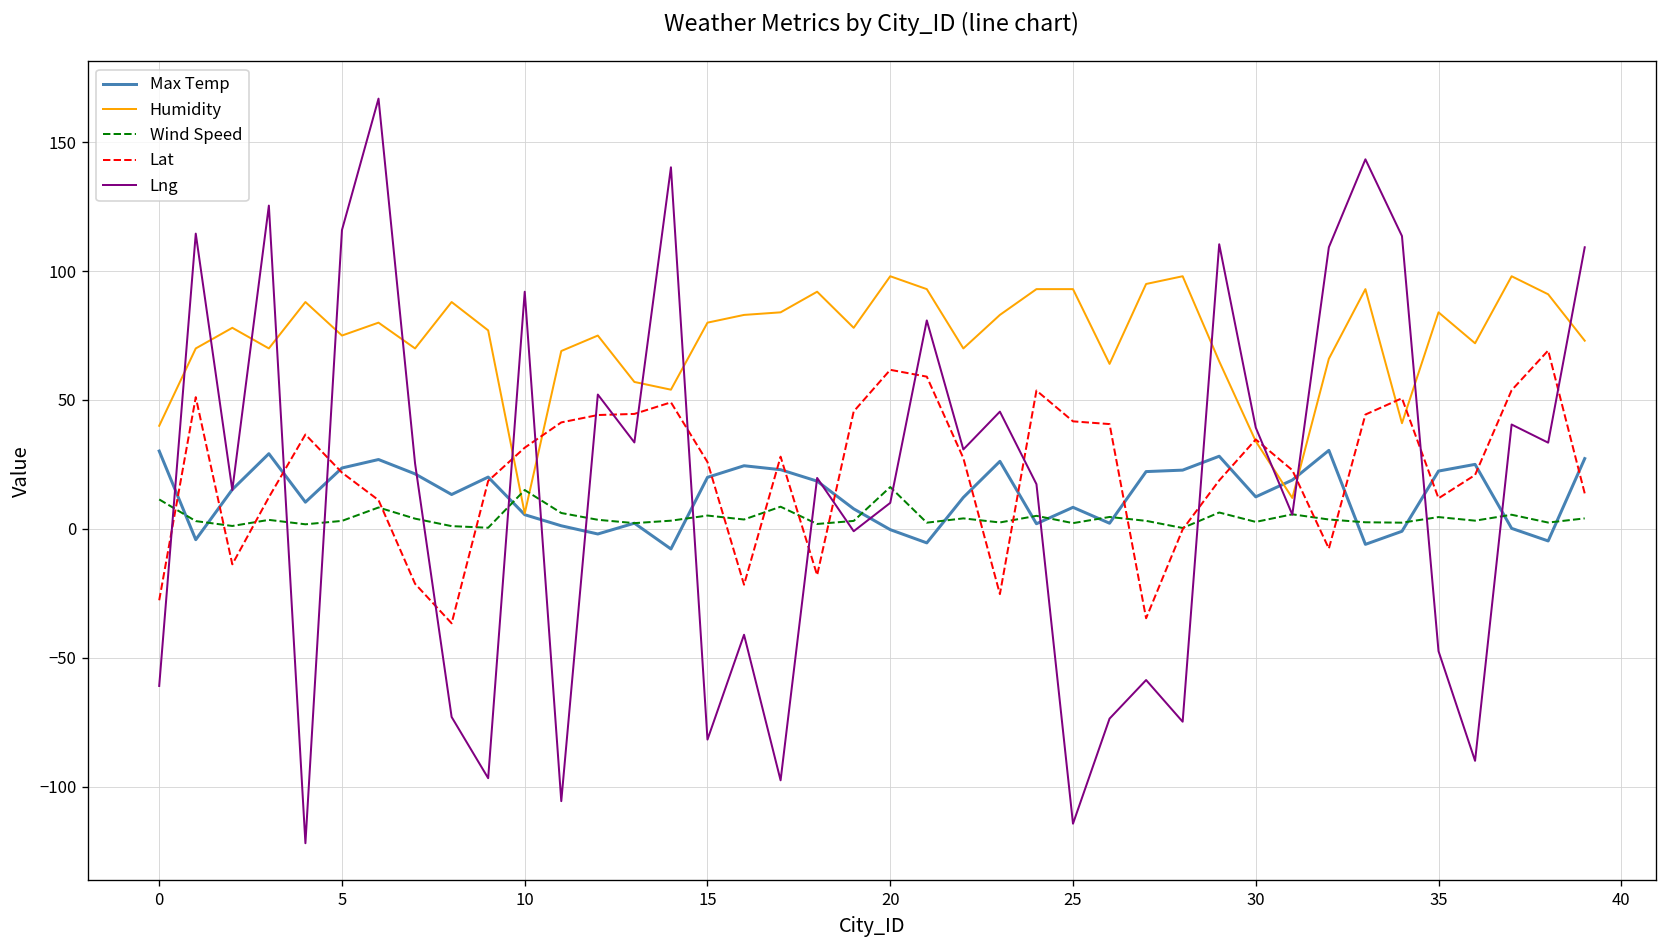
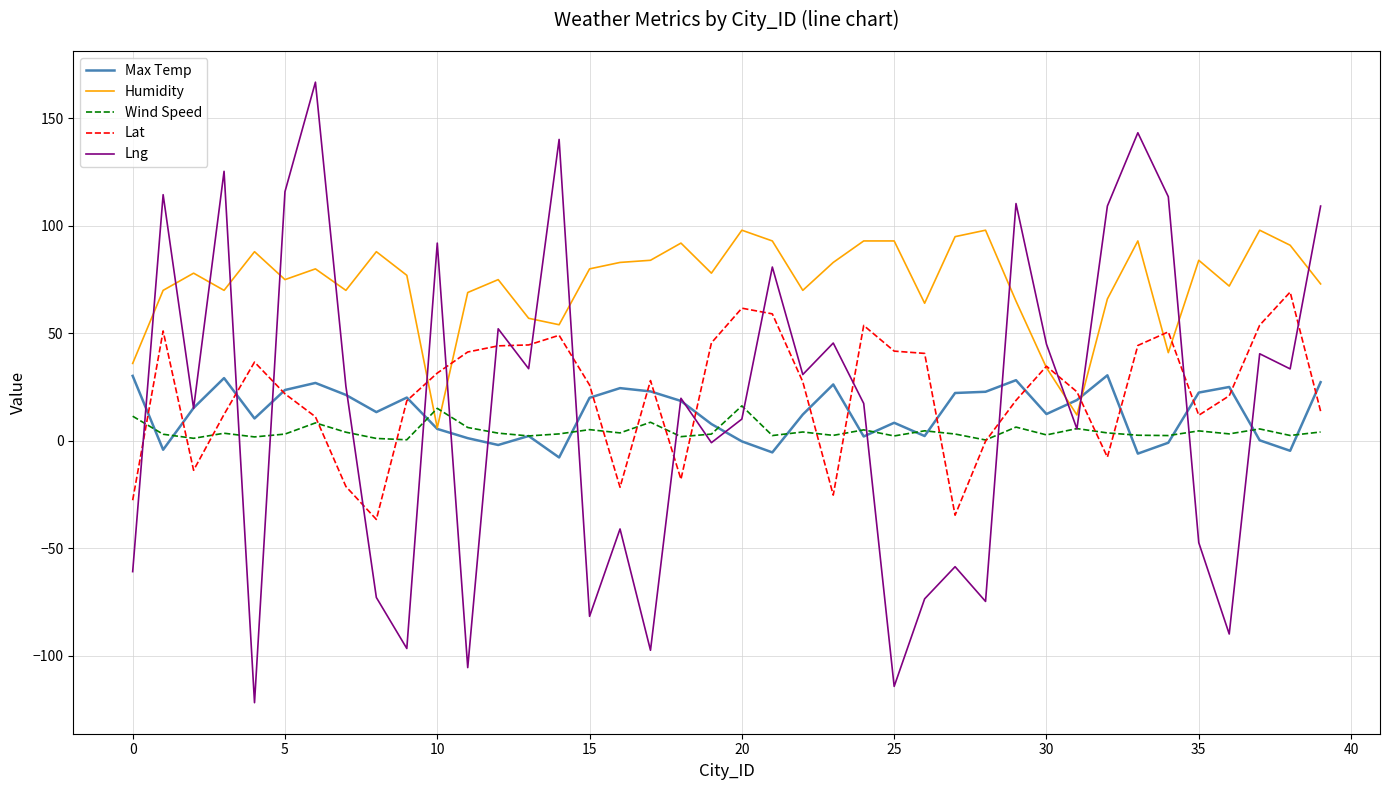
  {
    "Max Temp": {
      "0": 30,
      "5": 24,
      "15": 20,
      "20": 0,
      "25": 8,
      "30": 12,
      "35": 22
    },
    "Humidity": {
-     "0": 40,
+     "0": 36,
      "5": 75,
      "15": 80,
      "20": 98,
      "25": 93,
      "35": 84
    },
    "Wind Speed": {
      "0": 11,
      "5": 3,
      "10": 15,
      "15": 5,
      "20": 16,
      "25": 2,
      "30": 3,
      "35": 5
    },
    "Lat": {
      "0": -28,
      "5": 22,
      "10": 32,
      "15": 26,
      "20": 62,
      "25": 42,
      "35": 12
    },
    "Lng": {
      "0": -61,
      "5": 116,
      "10": 92,
      "15": -82,
      "20": 10,
      "25": -114,
-     "30": 39,
+     "30": 45,
      "35": -47
    }
  }
